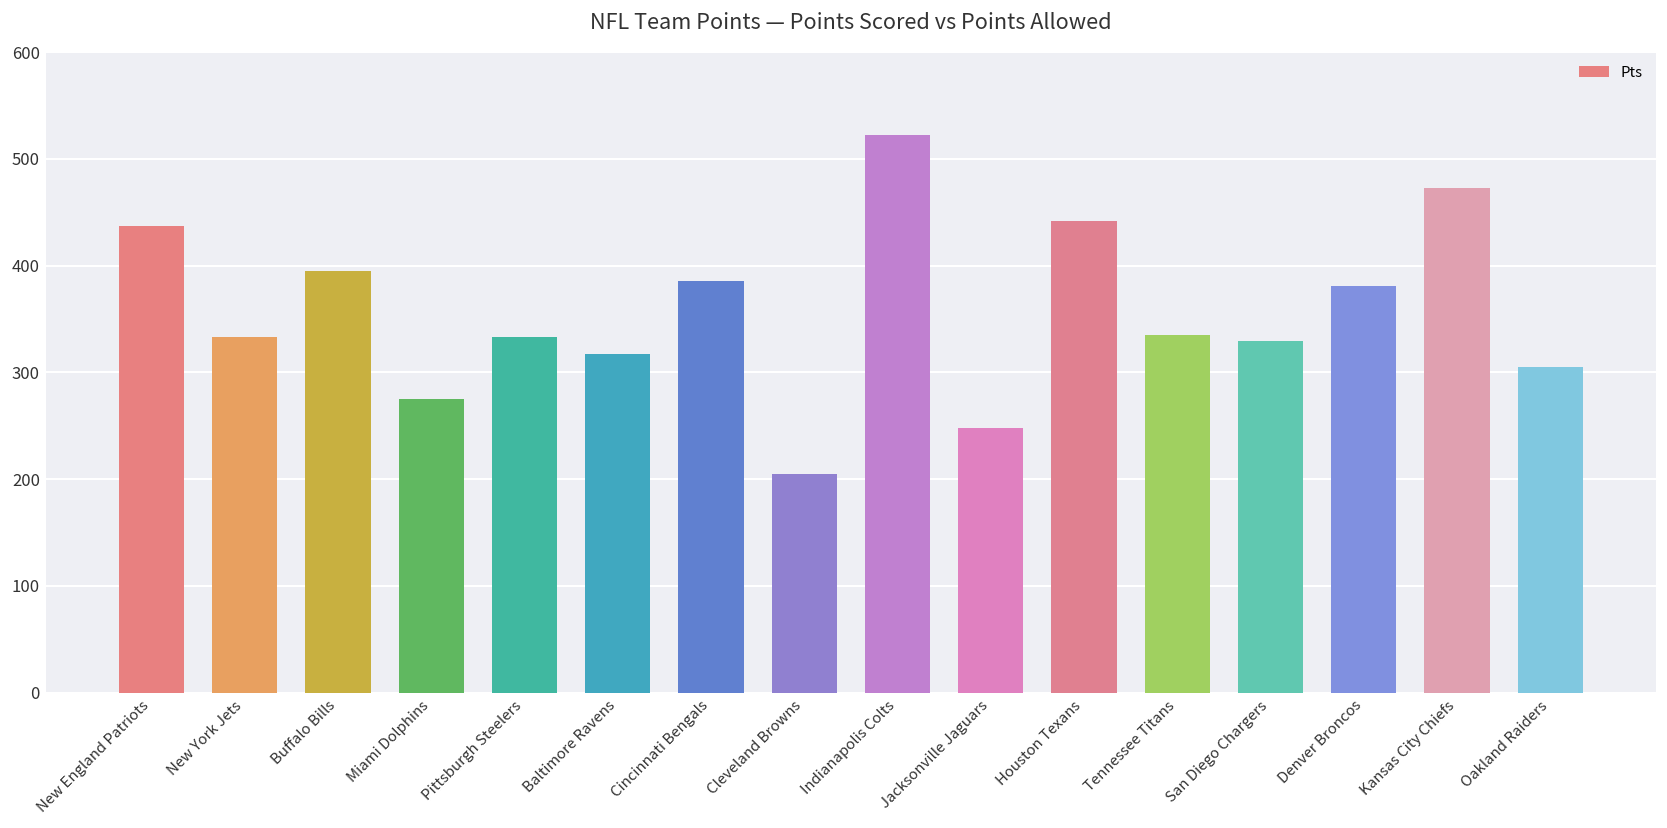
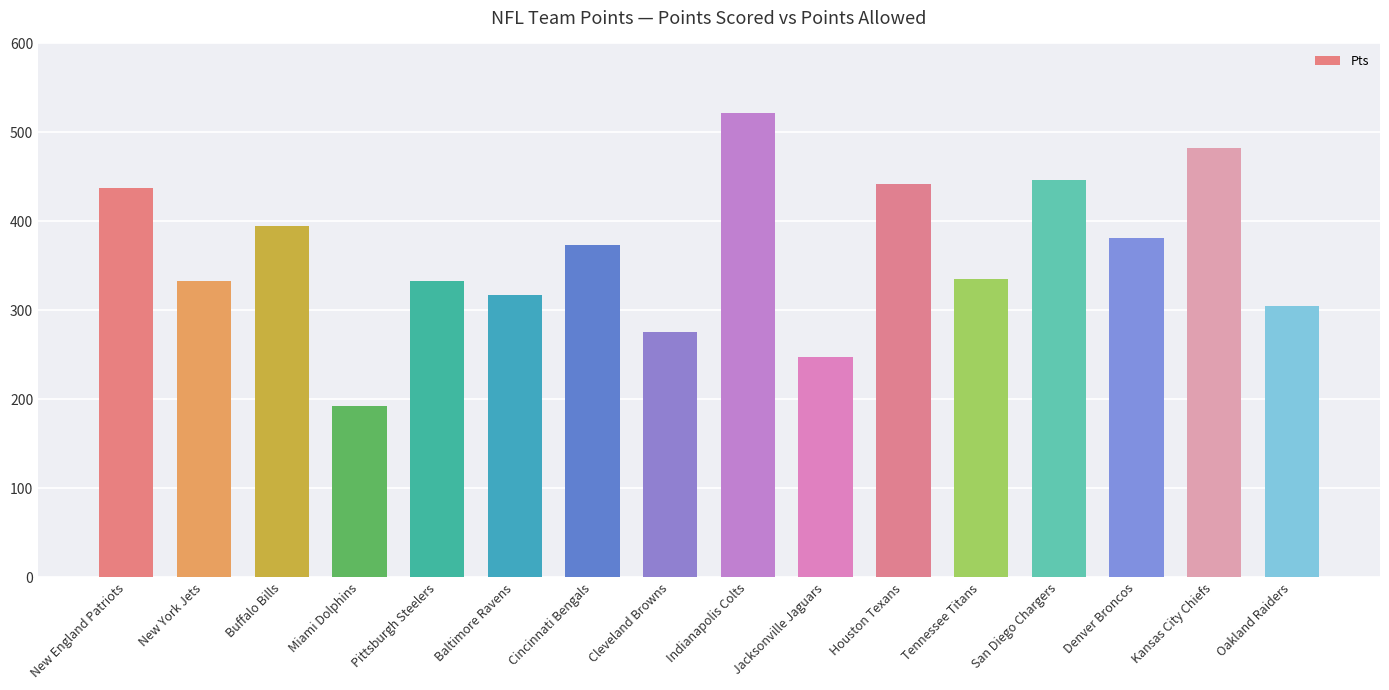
  {
    "New England Patriots": 440,
    "New York Jets": 330,
    "Buffalo Bills": 400,
-   "Miami Dolphins": 280,
+   "Miami Dolphins": 190,
    "Pittsburgh Steelers": 330,
    "Baltimore Ravens": 320,
-   "Cincinnati Bengals": 390,
-   "Cleveland Browns": 210,
+   "Cincinnati Bengals": 370,
+   "Cleveland Browns": 280,
    "Indianapolis Colts": 520,
    "Jacksonville Jaguars": 250,
    "Houston Texans": 440,
    "Tennessee Titans": 340,
-   "San Diego Chargers": 330,
+   "San Diego Chargers": 450,
    "Denver Broncos": 380,
-   "Kansas City Chiefs": 470,
+   "Kansas City Chiefs": 480,
    "Oakland Raiders": 310
  }
